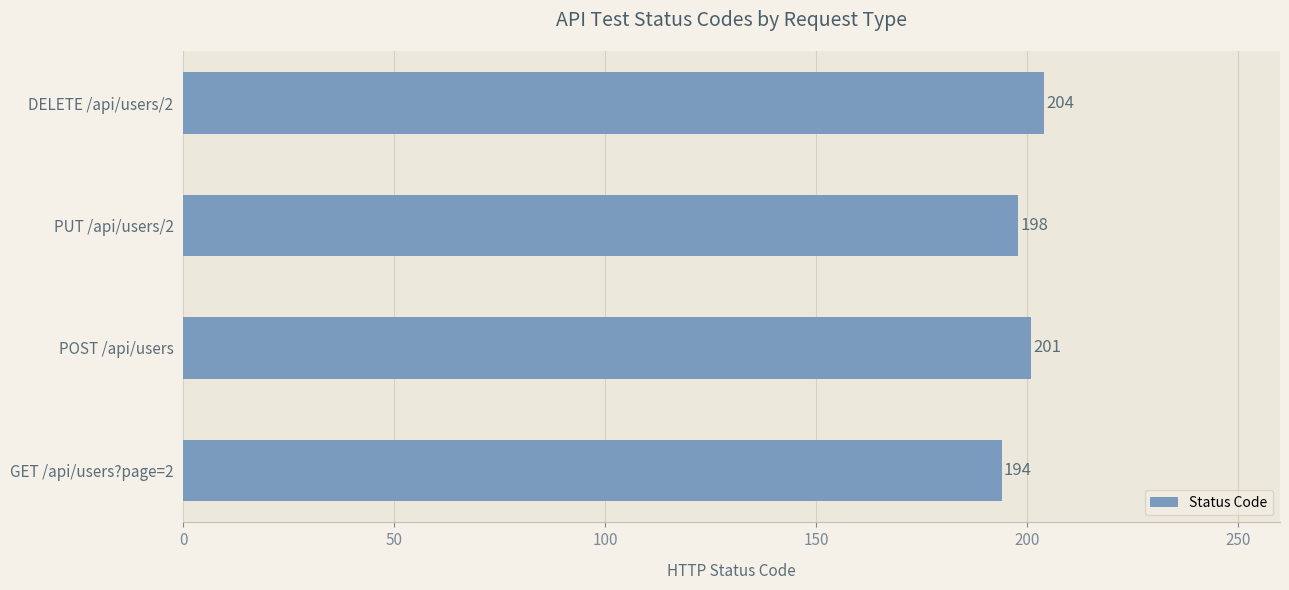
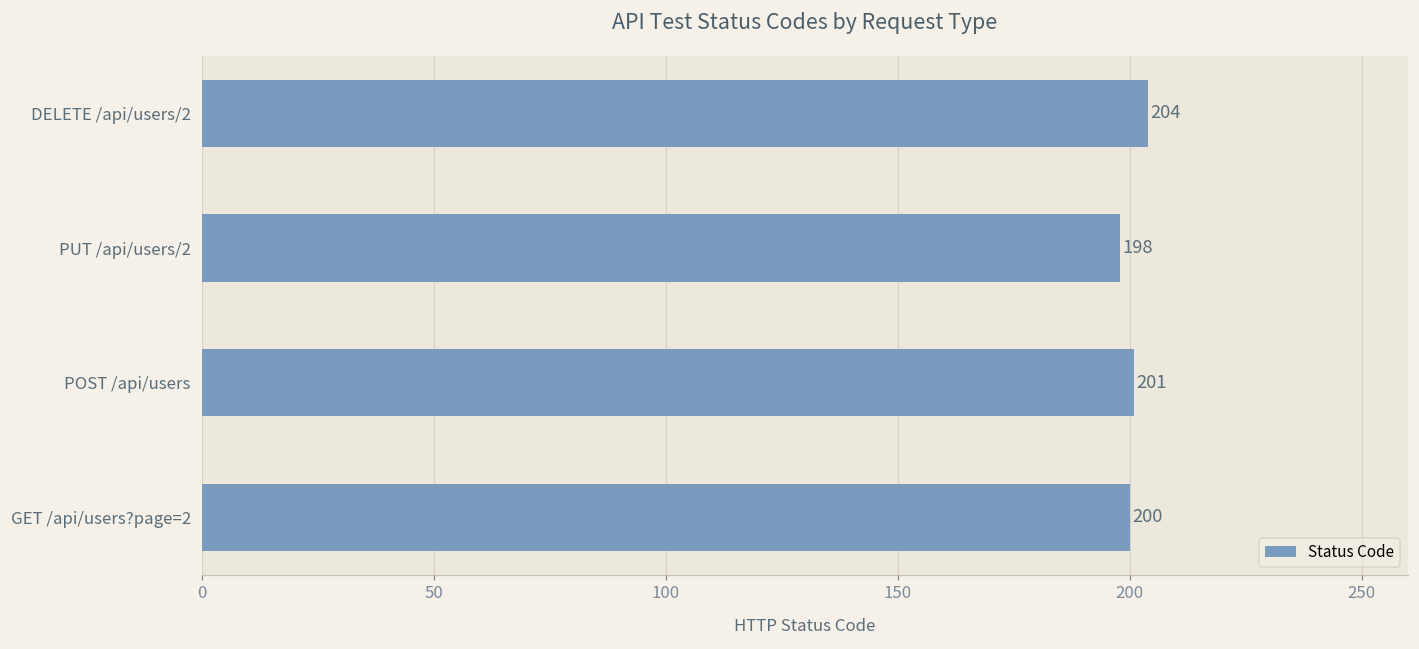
  {
    "DELETE /api/users/2": 204,
    "PUT /api/users/2": 198,
    "POST /api/users": 201,
-   "GET /api/users?page=2": 194
+   "GET /api/users?page=2": 200
  }
